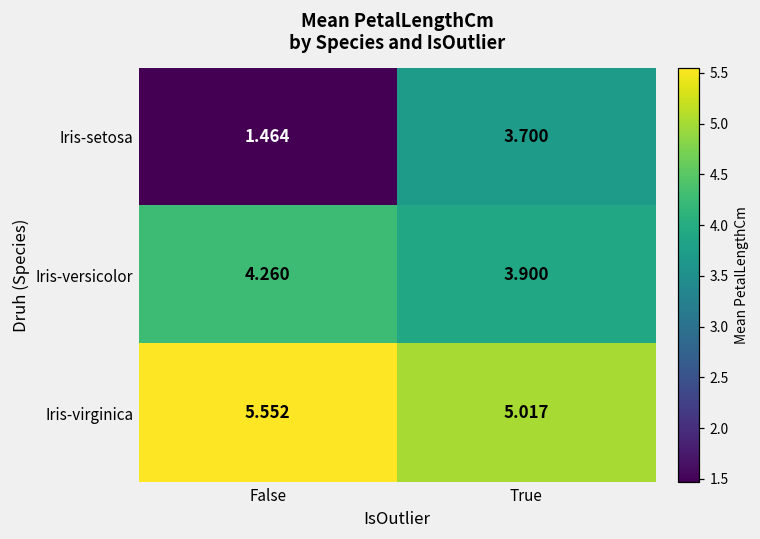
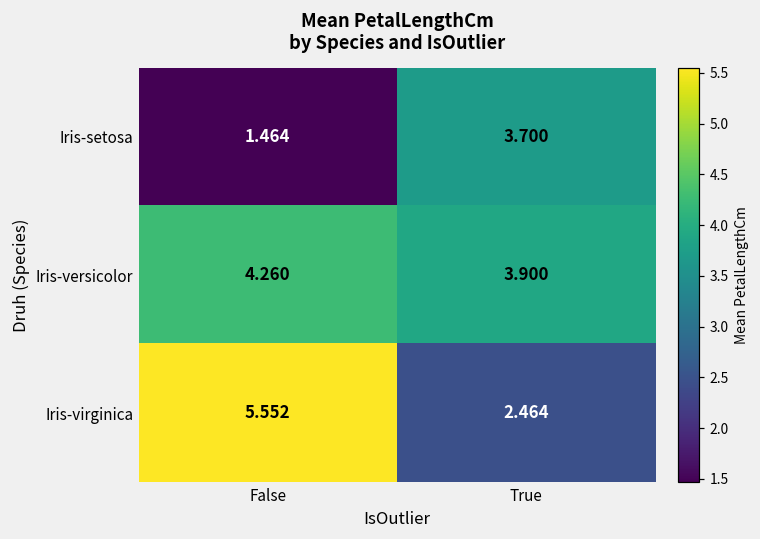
  {
    "Iris-setosa": {
      "False": 1.464,
      "True": 3.700
    },
    "Iris-versicolor": {
      "False": 4.260,
      "True": 3.900
    },
    "Iris-virginica": {
      "False": 5.552,
-     "True": 5.017
+     "True": 2.464
    }
  }
